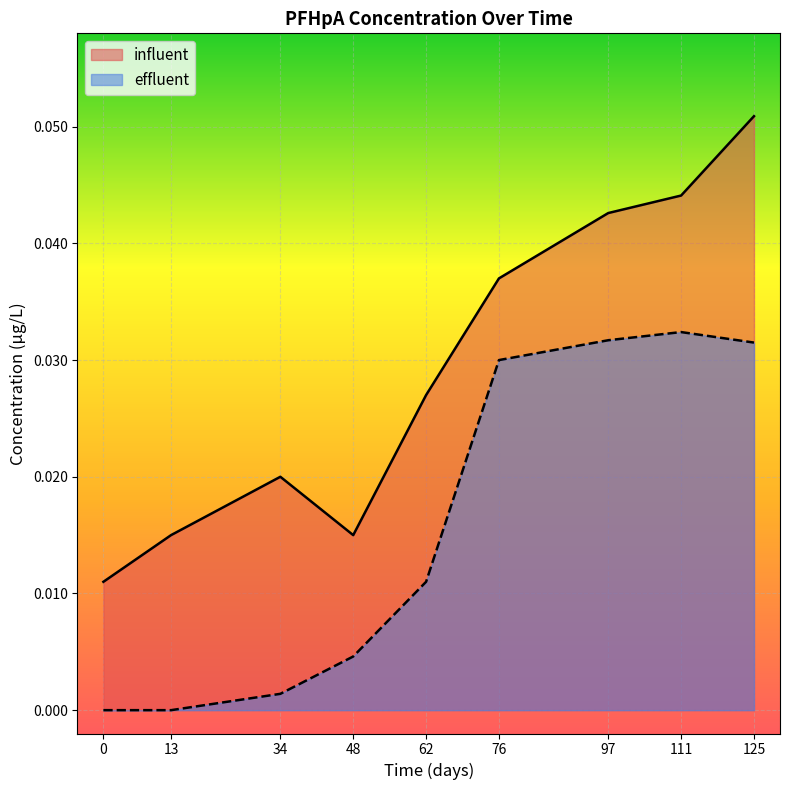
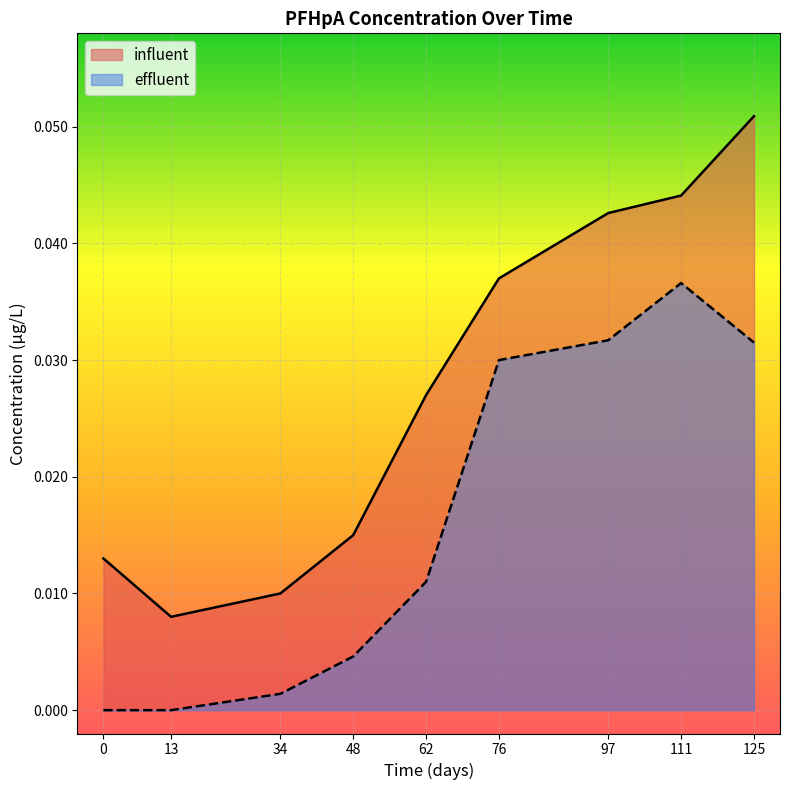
  {
    "influent": {
-     "0": 0.011,
-     "13": 0.015,
-     "34": 0.02,
+     "0": 0.013,
+     "13": 0.008,
+     "34": 0.01,
      "48": 0.015,
      "62": 0.027,
      "76": 0.037,
      "97": 0.0426,
      "111": 0.044,
      "125": 0.051
    },
    "effluent": {
      "0": 0.0000,
      "13": 0.0000,
      "34": 0.0014,
      "48": 0.0046,
      "62": 0.0110,
      "76": 0.0300,
      "97": 0.0317,
-     "111": 0.0324,
+     "111": 0.0366,
      "125": 0.0315
    }
  }
